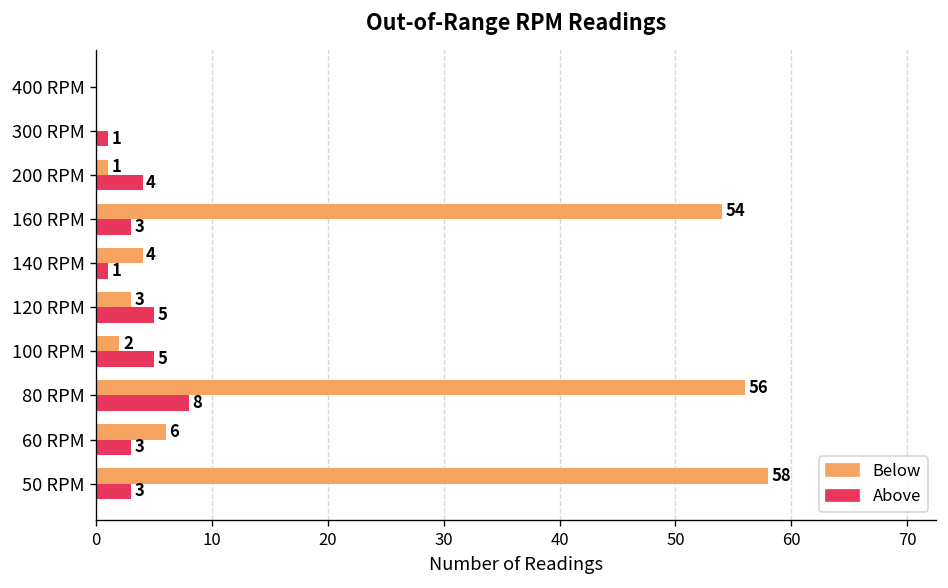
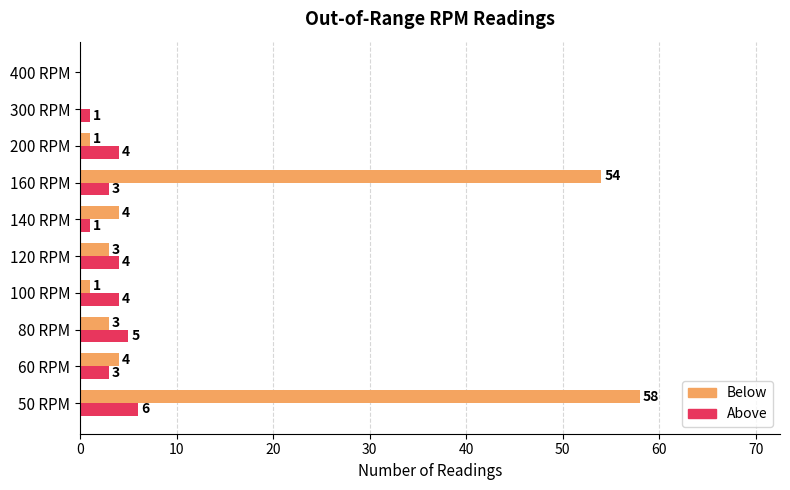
  {
    "Below": {
      "200 RPM": 1,
      "160 RPM": 54,
      "140 RPM": 4,
      "120 RPM": 3,
-     "100 RPM": 2,
-     "80 RPM": 56,
-     "60 RPM": 6,
+     "100 RPM": 1,
+     "80 RPM": 3,
+     "60 RPM": 4,
      "50 RPM": 58
    },
    "Above": {
      "300 RPM": 1,
      "200 RPM": 4,
      "160 RPM": 3,
      "140 RPM": 1,
-     "120 RPM": 5,
-     "100 RPM": 5,
-     "80 RPM": 8,
+     "120 RPM": 4,
+     "100 RPM": 4,
+     "80 RPM": 5,
      "60 RPM": 3,
-     "50 RPM": 3
+     "50 RPM": 6
    }
  }
